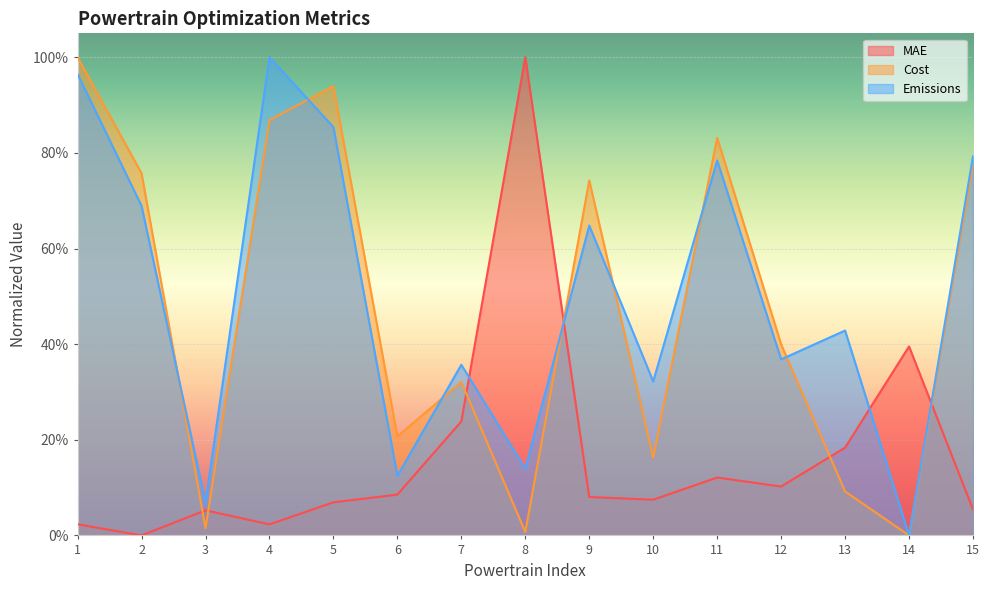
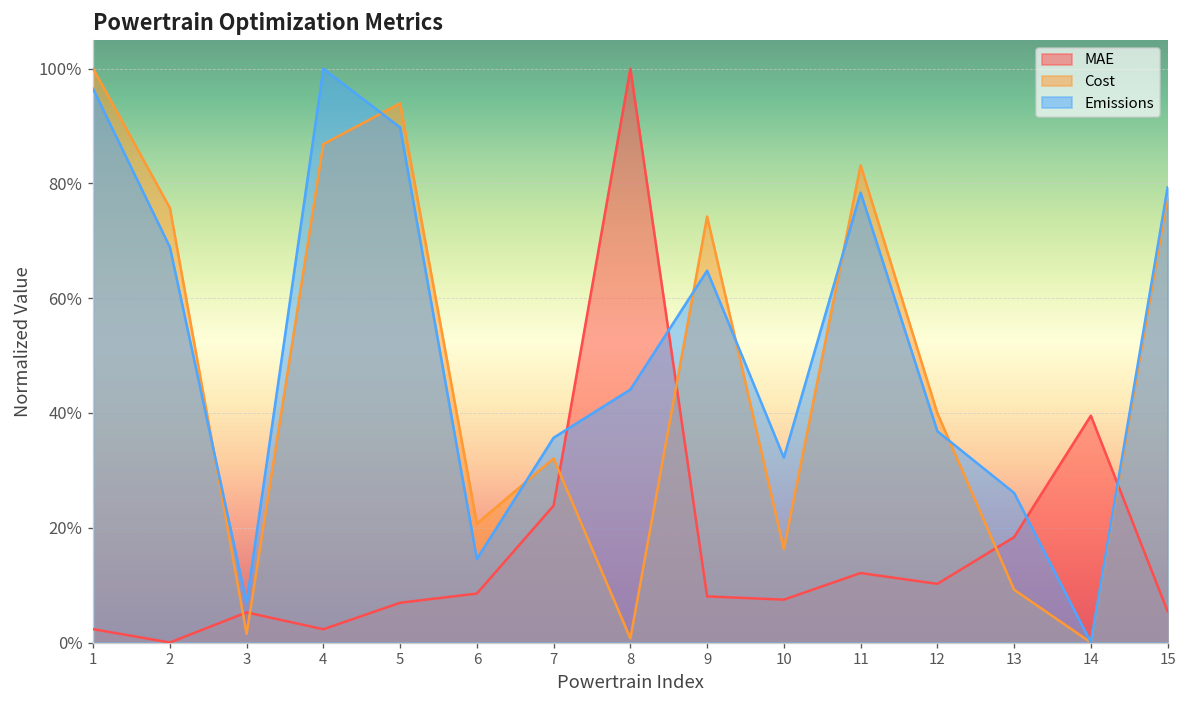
  {
    "Emissions": {
      "1": "96%",
      "2": "69%",
      "3": "7%",
      "4": "100%",
-     "5": "85%",
-     "6": "12%",
+     "5": "90%",
+     "6": "15%",
      "7": "36%",
-     "8": "14%",
+     "8": "44%",
      "9": "65%",
      "10": "32%",
      "11": "78%",
      "12": "37%",
-     "13": "43%",
+     "13": "26%",
      "15": "79%"
    }
  }
